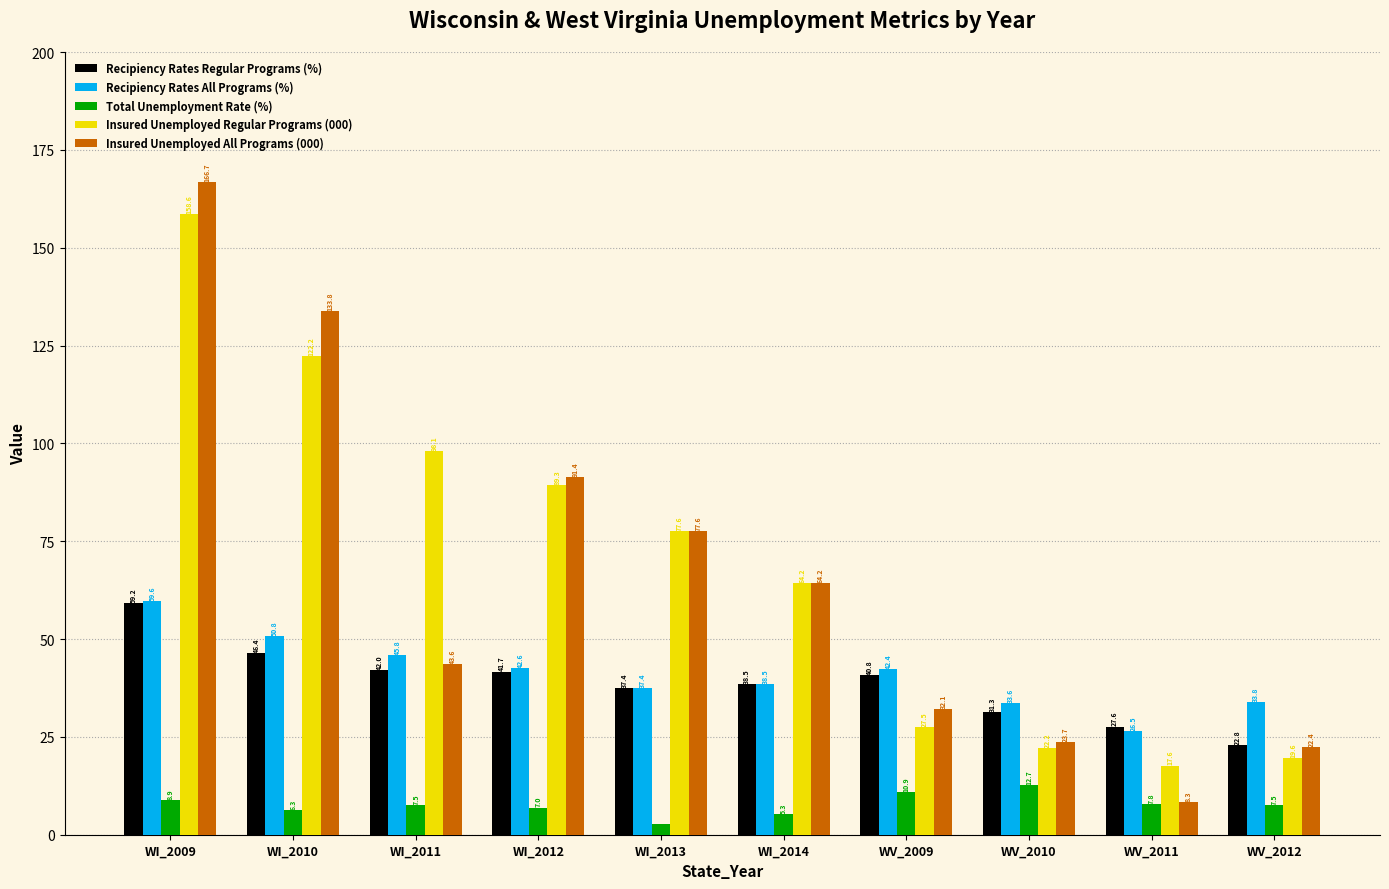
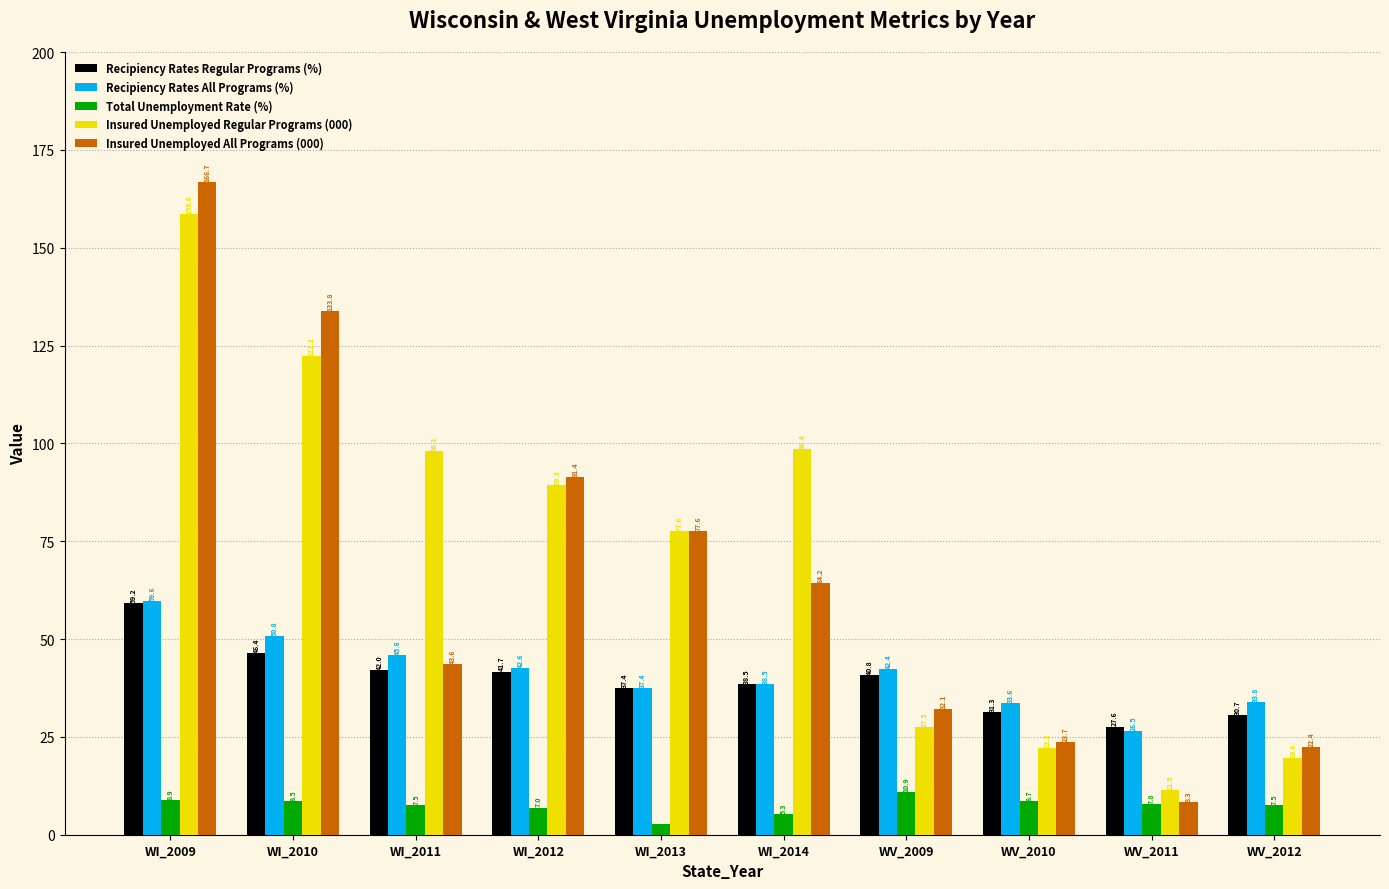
  {
    "Recipiency Rates Regular Programs (%)": {
      "WI_2009": 59.2,
      "WI_2010": 46.4,
      "WI_2011": 42.0,
      "WI_2012": 41.7,
      "WI_2013": 37.4,
      "WI_2014": 38.5,
      "WV_2009": 40.8,
      "WV_2010": 31.3,
      "WV_2011": 27.6,
-     "WV_2012": 22.8
+     "WV_2012": 30.7
    },
    "Recipiency Rates All Programs (%)": {
      "WI_2009": 59.6,
      "WI_2010": 50.8,
      "WI_2011": 45.8,
      "WI_2012": 42.6,
      "WI_2013": 37.4,
      "WI_2014": 38.5,
      "WV_2009": 42.4,
      "WV_2010": 33.6,
      "WV_2011": 26.5,
      "WV_2012": 33.8
    },
    "Total Unemployment Rate (%)": {
      "WI_2009": 8.9,
-     "WI_2010": 6.3,
+     "WI_2010": 8.5,
      "WI_2011": 7.5,
      "WI_2012": 7.0,
      "WI_2014": 5.3,
      "WV_2009": 10.9,
-     "WV_2010": 12.7,
+     "WV_2010": 8.7,
      "WV_2011": 7.8,
      "WV_2012": 7.5
    },
    "Insured Unemployed Regular Programs (000)": {
      "WI_2009": 158.6,
      "WI_2010": 122.2,
      "WI_2011": 98.1,
      "WI_2012": 89.3,
      "WI_2013": 77.6,
-     "WI_2014": 64.2,
+     "WI_2014": 98.4,
      "WV_2009": 27.5,
      "WV_2010": 22.2,
-     "WV_2011": 17.6,
+     "WV_2011": 11.5,
      "WV_2012": 19.6
    },
    "Insured Unemployed All Programs (000)": {
      "WI_2009": 166.7,
      "WI_2010": 133.8,
      "WI_2011": 43.6,
      "WI_2012": 91.4,
      "WI_2013": 77.6,
      "WI_2014": 64.2,
      "WV_2009": 32.1,
      "WV_2010": 23.7,
      "WV_2011": 8.3,
      "WV_2012": 22.4
    }
  }
